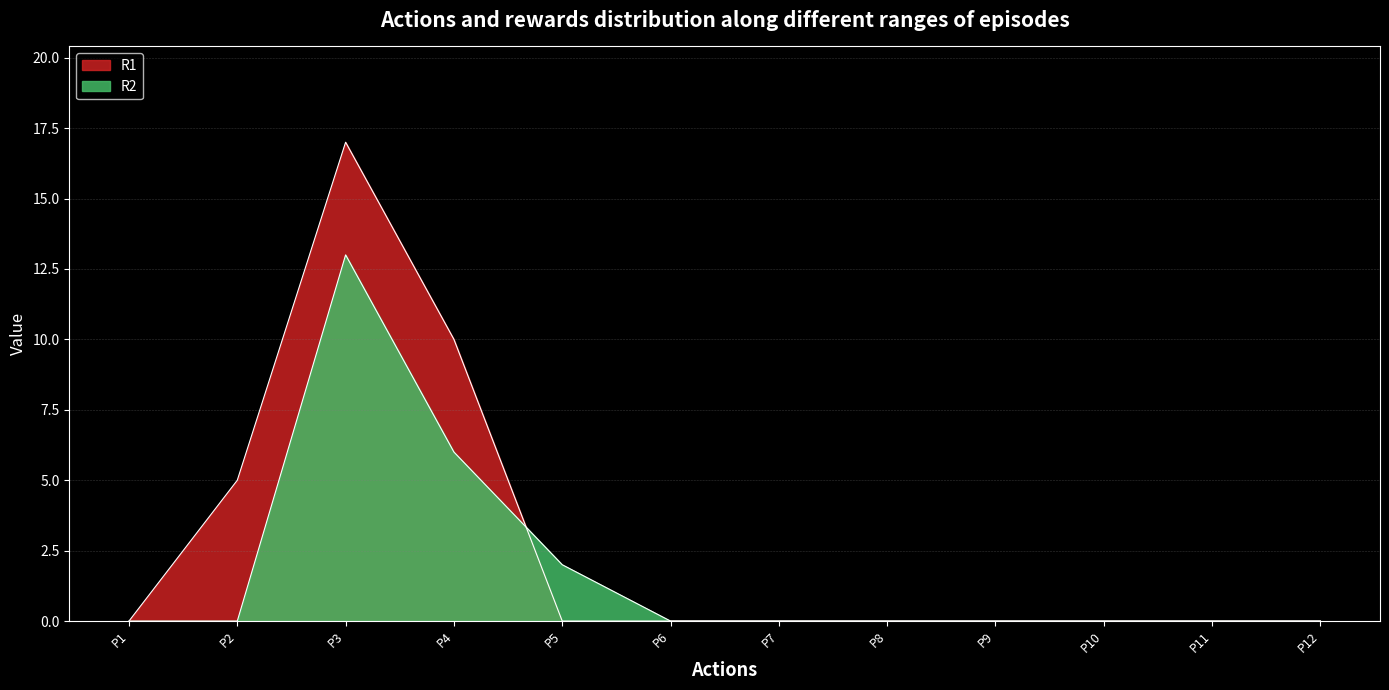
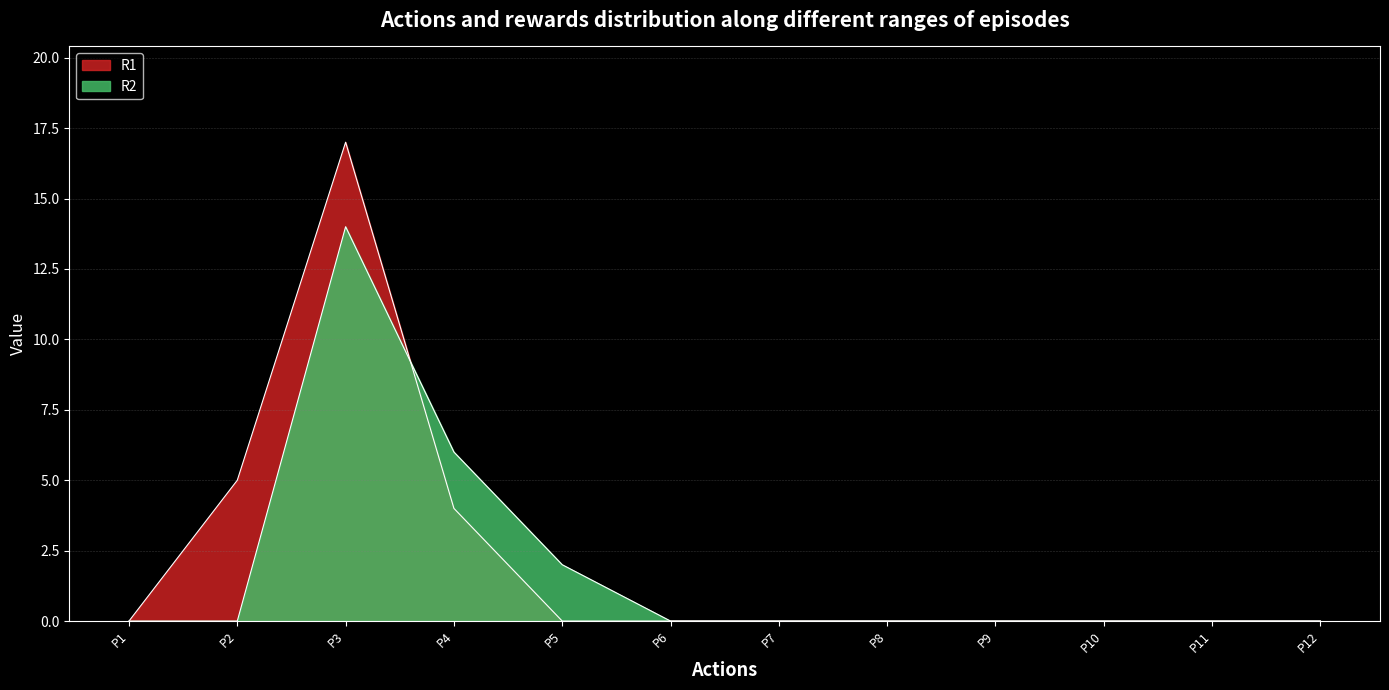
  {
    "R1": {
      "P2": 5,
      "P3": 17,
-     "P4": 10,
+     "P4": 4,
      "P5": 0
    },
    "R2": {
      "P2": 0,
-     "P3": 13,
+     "P3": 14,
      "P4": 6,
      "P5": 2
    }
  }
